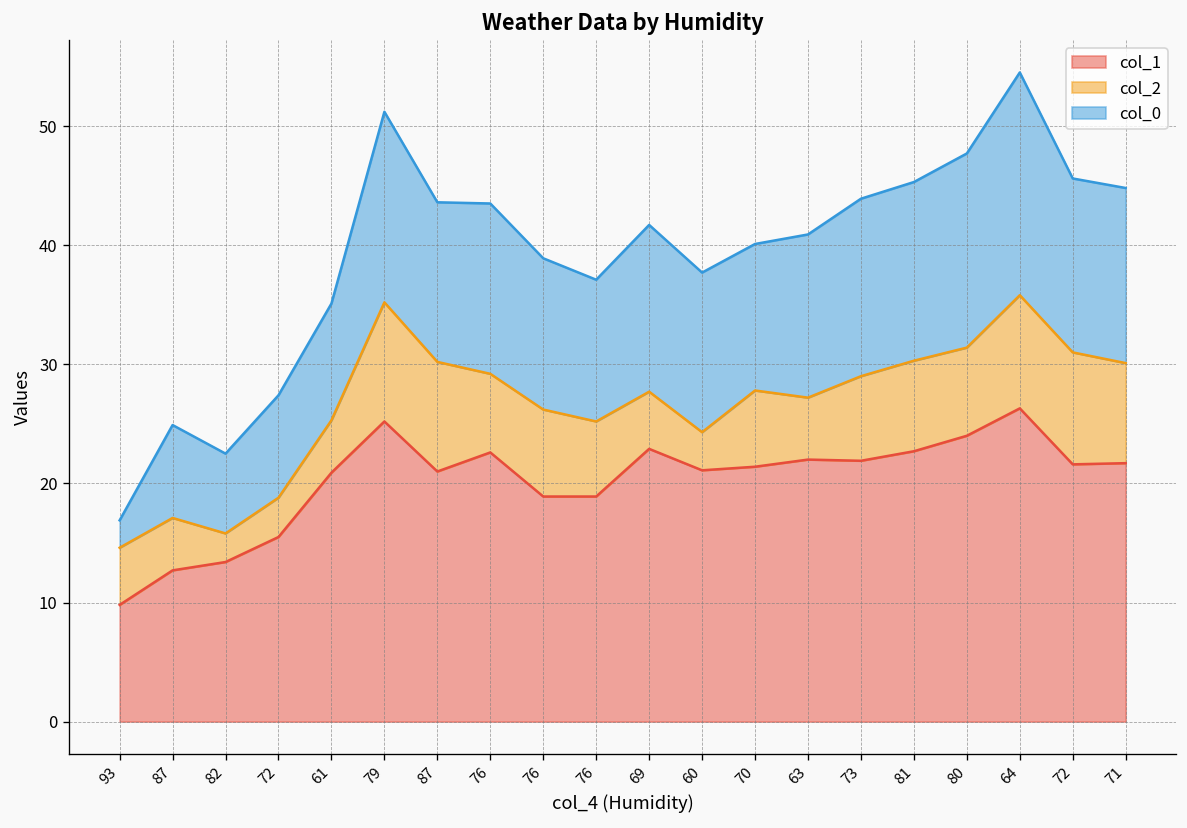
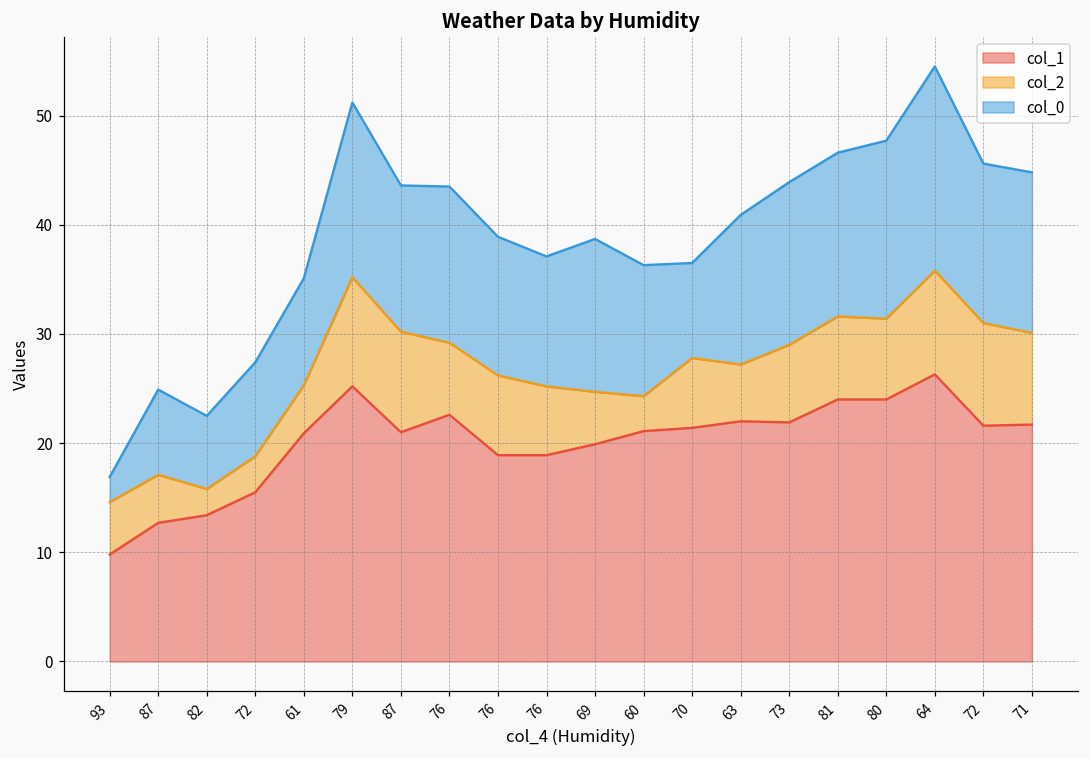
  {
    "col_1": {
      "93": 10,
      "82": 13,
      "61": 21,
      "79": 25,
-     "69": 23,
+     "69": 20,
      "60": 21,
      "70": 21,
      "63": 22,
      "73": 22,
-     "81": 23,
+     "81": 24,
      "80": 24,
      "64": 26,
      "71": 22
    },
    "col_2": {
      "93": 5,
      "82": 2,
      "61": 4,
      "79": 10,
      "69": 5,
      "60": 3,
      "70": 6,
      "63": 5,
      "73": 7,
      "81": 8,
      "80": 7,
      "64": 9,
      "71": 8
    },
    "col_0": {
      "93": 2,
      "82": 7,
      "61": 10,
      "79": 16,
      "69": 14,
-     "60": 13,
-     "70": 12,
+     "60": 12,
+     "70": 9,
      "63": 14,
      "73": 15,
      "81": 15,
      "80": 16,
      "64": 19,
      "71": 15
    }
  }
